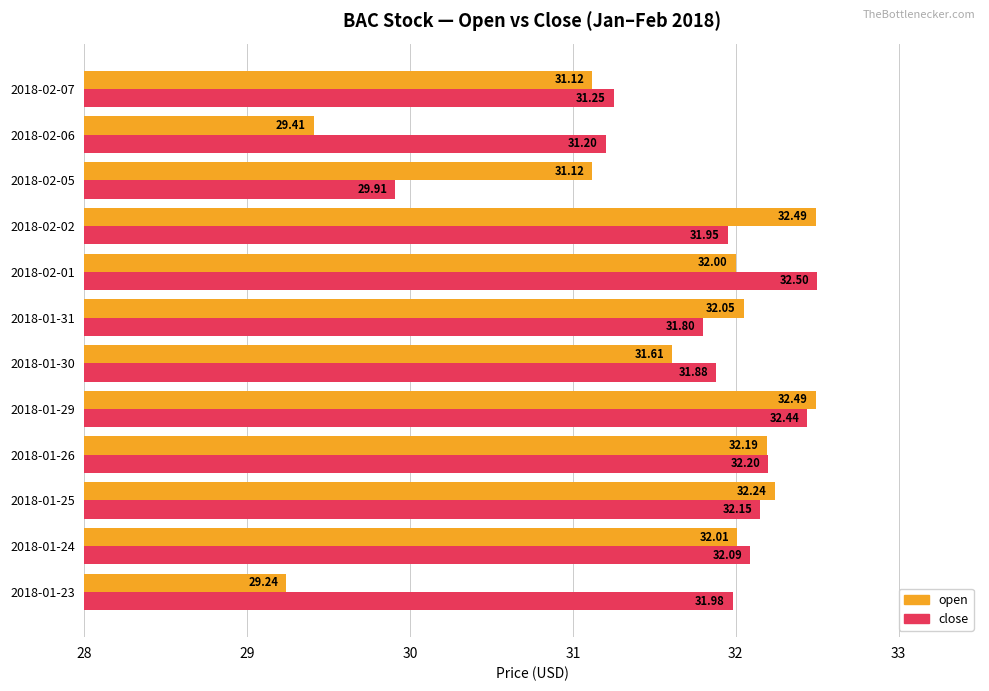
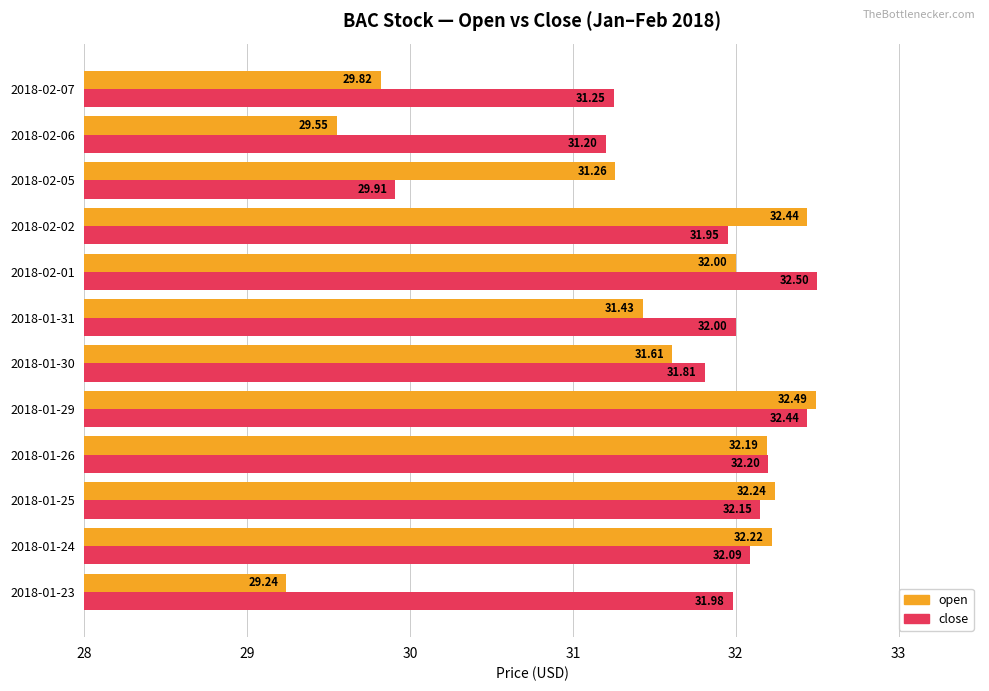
  {
    "open": {
-     "2018-02-07": 31.12,
-     "2018-02-06": 29.41,
-     "2018-02-05": 31.12,
-     "2018-02-02": 32.49,
+     "2018-02-07": 29.82,
+     "2018-02-06": 29.55,
+     "2018-02-05": 31.26,
+     "2018-02-02": 32.44,
      "2018-02-01": 32.00,
-     "2018-01-31": 32.05,
+     "2018-01-31": 31.43,
      "2018-01-30": 31.61,
      "2018-01-29": 32.49,
      "2018-01-26": 32.19,
      "2018-01-25": 32.24,
-     "2018-01-24": 32.01,
+     "2018-01-24": 32.22,
      "2018-01-23": 29.24
    },
    "close": {
      "2018-02-07": 31.25,
      "2018-02-06": 31.20,
      "2018-02-05": 29.91,
      "2018-02-02": 31.95,
      "2018-02-01": 32.50,
-     "2018-01-31": 31.80,
-     "2018-01-30": 31.88,
+     "2018-01-31": 32.00,
+     "2018-01-30": 31.81,
      "2018-01-29": 32.44,
      "2018-01-26": 32.20,
      "2018-01-25": 32.15,
      "2018-01-24": 32.09,
      "2018-01-23": 31.98
    }
  }
